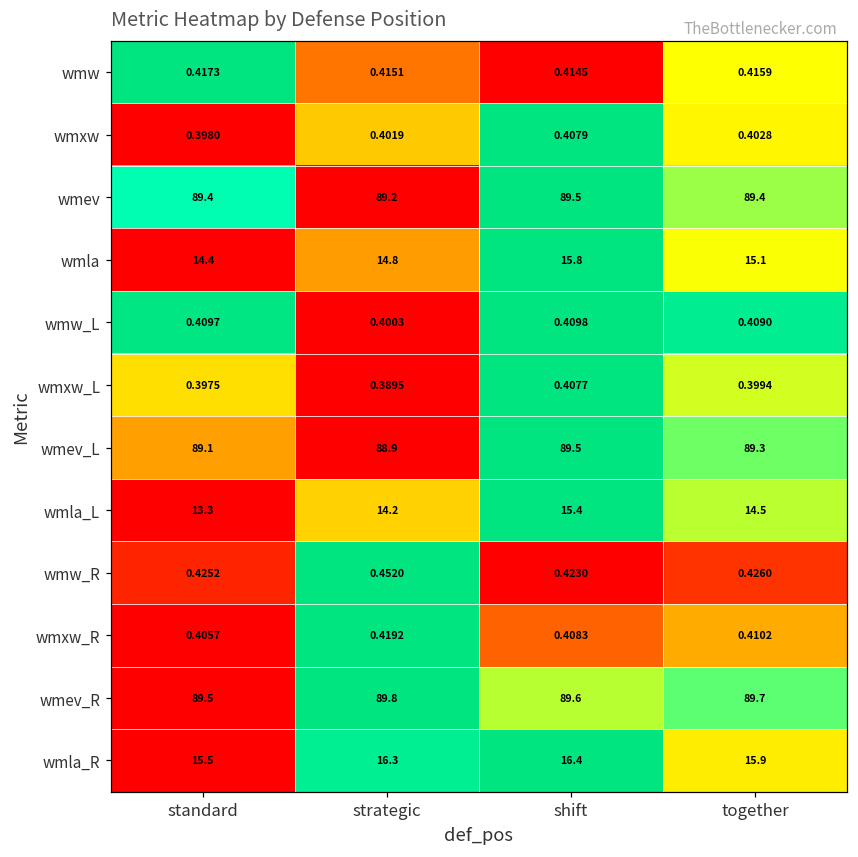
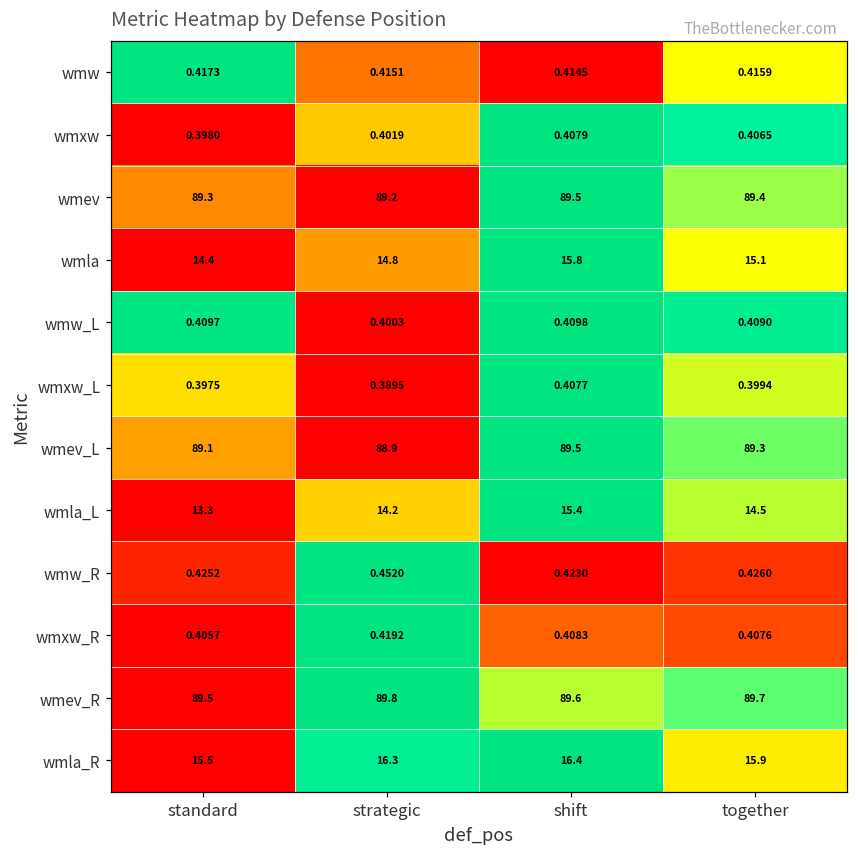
  {
    "wmw": {
      "standard": 0.4173,
      "strategic": 0.4151,
      "shift": 0.4145,
      "together": 0.4159
    },
    "wmxw": {
      "standard": 0.3980,
      "strategic": 0.4019,
      "shift": 0.4079,
-     "together": 0.4028
+     "together": 0.4065
    },
    "wmev": {
-     "standard": 89.4,
+     "standard": 89.3,
      "strategic": 89.2,
      "shift": 89.5,
      "together": 89.4
    },
    "wmla": {
      "standard": 14.4,
      "strategic": 14.8,
      "shift": 15.8,
      "together": 15.1
    },
    "wmw_L": {
      "standard": 0.4097,
      "strategic": 0.4003,
      "shift": 0.4098,
      "together": 0.4090
    },
    "wmxw_L": {
      "standard": 0.3975,
      "strategic": 0.3895,
      "shift": 0.4077,
      "together": 0.3994
    },
    "wmev_L": {
      "standard": 89.1,
      "strategic": 88.9,
      "shift": 89.5,
      "together": 89.3
    },
    "wmla_L": {
      "standard": 13.3,
      "strategic": 14.2,
      "shift": 15.4,
      "together": 14.5
    },
    "wmw_R": {
      "standard": 0.4252,
      "strategic": 0.4520,
      "shift": 0.4230,
      "together": 0.4260
    },
    "wmxw_R": {
      "standard": 0.4057,
      "strategic": 0.4192,
      "shift": 0.4083,
-     "together": 0.4102
+     "together": 0.4076
    },
    "wmev_R": {
      "standard": 89.5,
      "strategic": 89.8,
      "shift": 89.6,
      "together": 89.7
    },
    "wmla_R": {
      "standard": 15.5,
      "strategic": 16.3,
      "shift": 16.4,
      "together": 15.9
    }
  }
